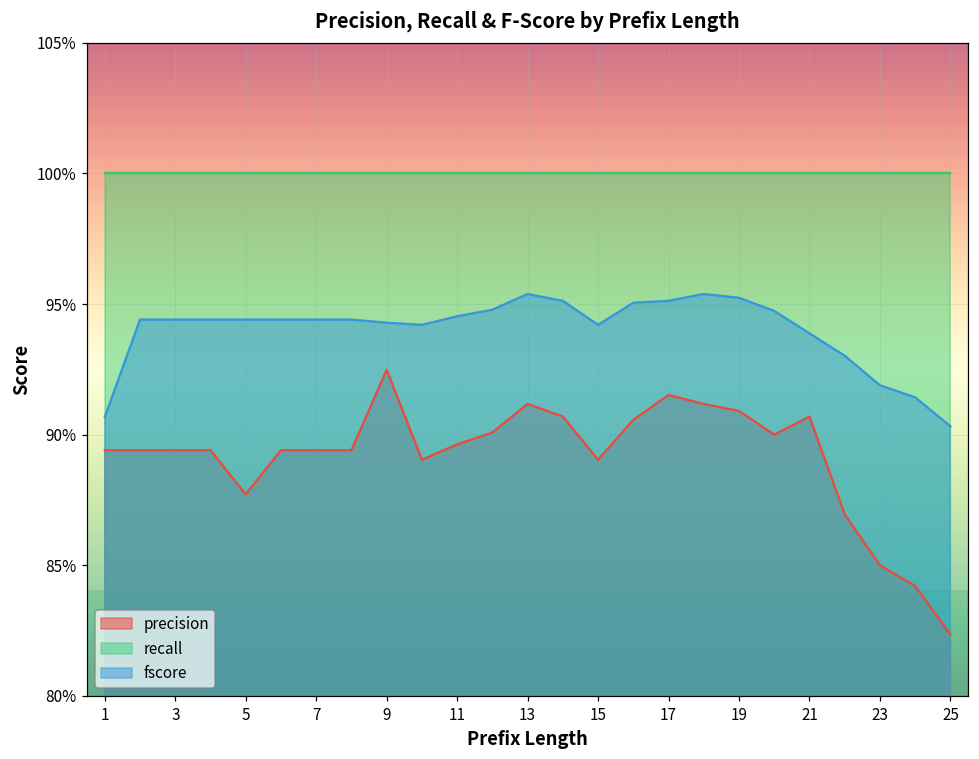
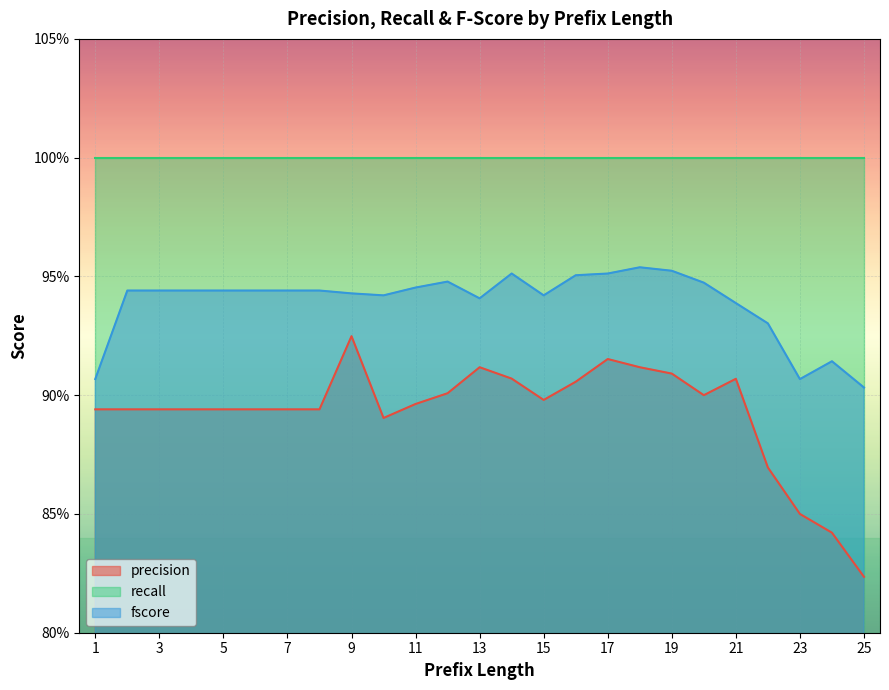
  {
    "precision": {
      "1": "89.4%",
      "3": "89.4%",
-     "5": "87.7%",
+     "5": "89.4%",
      "7": "89.4%",
      "9": "92.5%",
      "11": "89.6%",
      "13": "91.2%",
-     "15": "89.0%",
+     "15": "89.8%",
      "17": "91.5%",
      "19": "90.9%",
      "21": "90.7%",
      "23": "85.0%",
      "25": "82.4%"
    },
    "recall": {
      "1": "100.0%",
      "3": "100.0%",
      "5": "100.0%",
      "7": "100.0%",
      "9": "100.0%",
      "11": "100.0%",
      "13": "100.0%",
      "15": "100.0%",
      "17": "100.0%",
      "19": "100.0%",
      "21": "100.0%",
      "23": "100.0%",
      "25": "100.0%"
    },
    "fscore": {
      "1": "90.7%",
      "3": "94.4%",
      "5": "94.4%",
      "7": "94.4%",
      "9": "94.3%",
      "11": "94.5%",
-     "13": "95.4%",
+     "13": "94.1%",
      "15": "94.2%",
      "17": "95.1%",
      "19": "95.2%",
      "21": "93.9%",
-     "23": "91.9%",
+     "23": "90.7%",
      "25": "90.3%"
    }
  }
